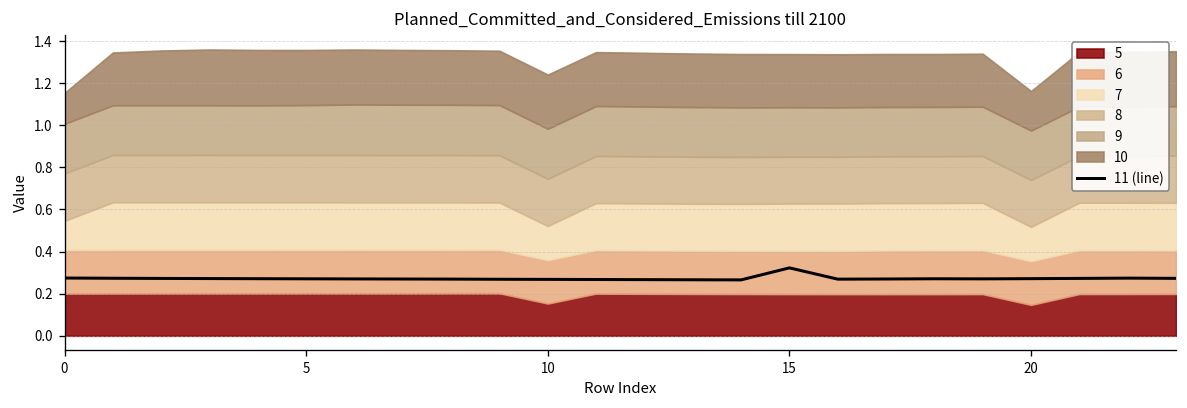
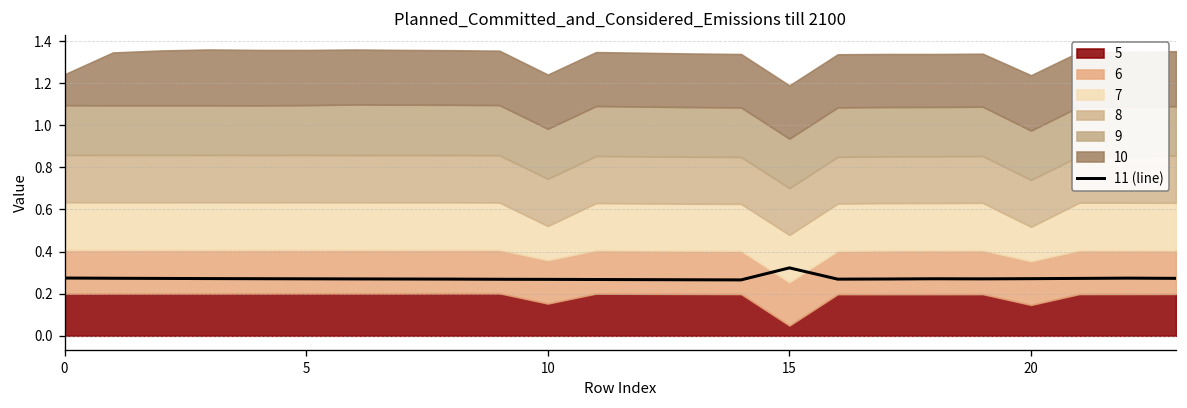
  {
    "11 (line)": {
      "0": 0.27,
      "5": 0.27,
      "10": 0.27,
      "15": 0.32,
      "20": 0.27
    },
    "5": {
      "0": 0.20,
      "5": 0.20,
      "10": 0.15,
-     "15": 0.20,
+     "15": 0.05,
      "20": 0.15
    },
    "7": {
-     "0": 0.14,
+     "0": 0.23,
      "5": 0.23,
      "10": 0.16,
      "15": 0.22,
      "20": 0.16
    },
    "10": {
      "0": 0.15,
      "5": 0.26,
      "10": 0.26,
      "15": 0.25,
-     "20": 0.19
+     "20": 0.26
    }
  }
